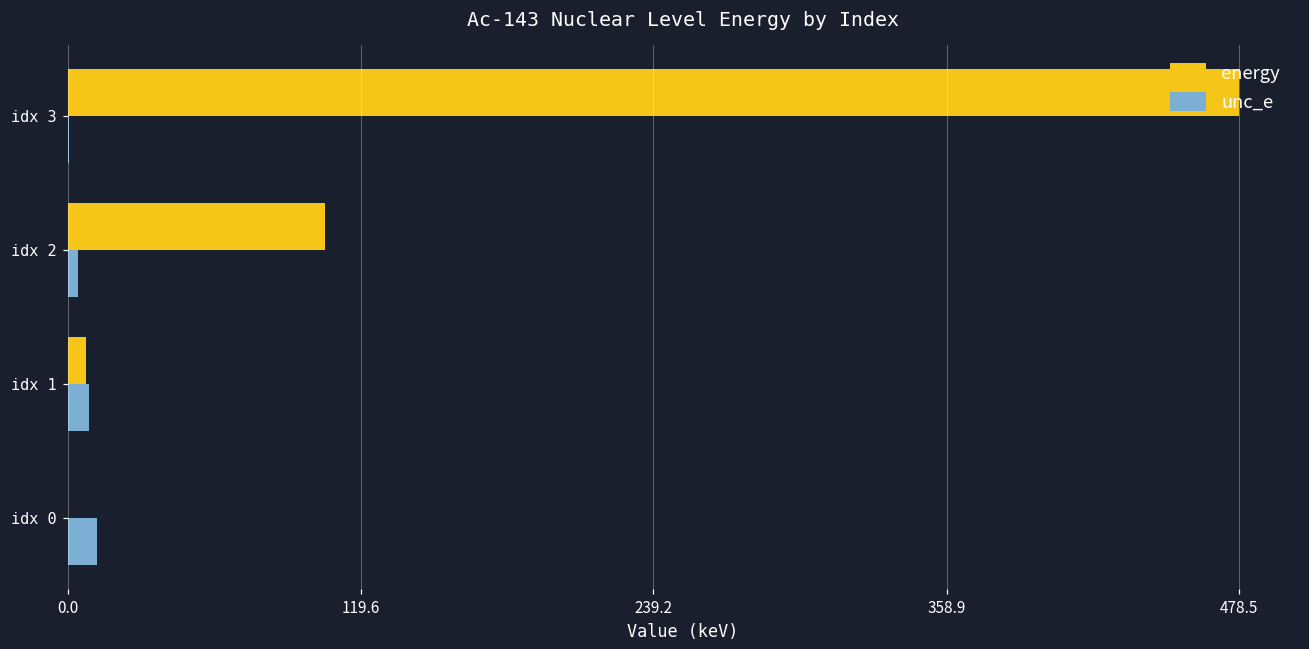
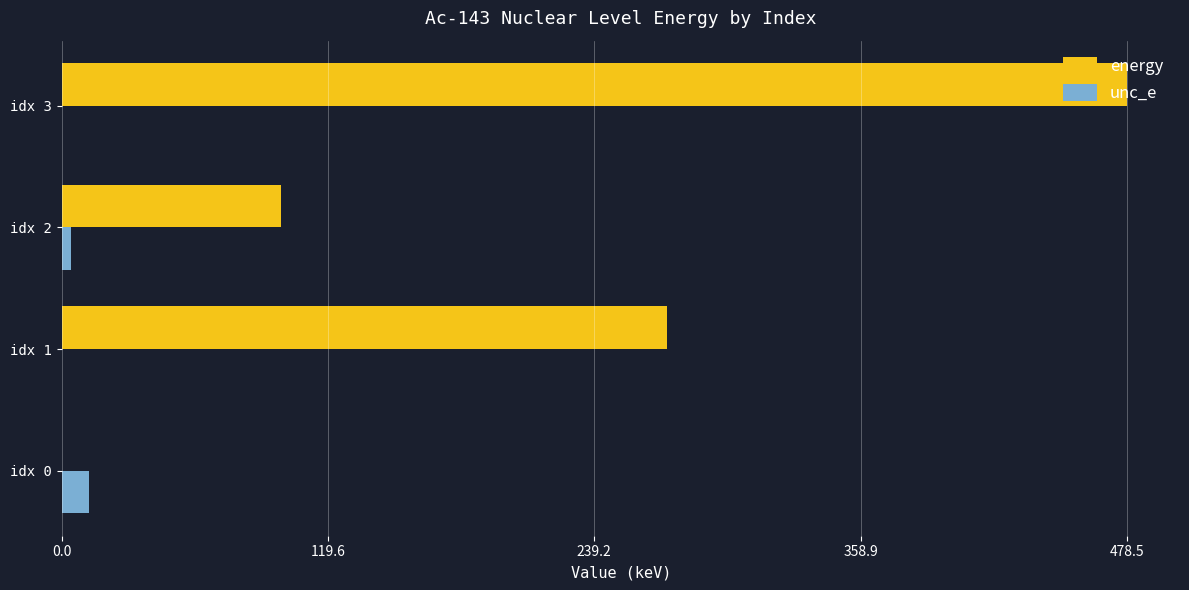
  {
    "energy": {
      "idx 3": 479,
-     "idx 2": 105,
-     "idx 1": 8,
+     "idx 2": 99,
+     "idx 1": 272,
      "idx 0": 0
    },
    "unc_e": {
      "idx 2": 4,
-     "idx 1": 9,
+     "idx 1": 0,
      "idx 0": 12
    }
  }
